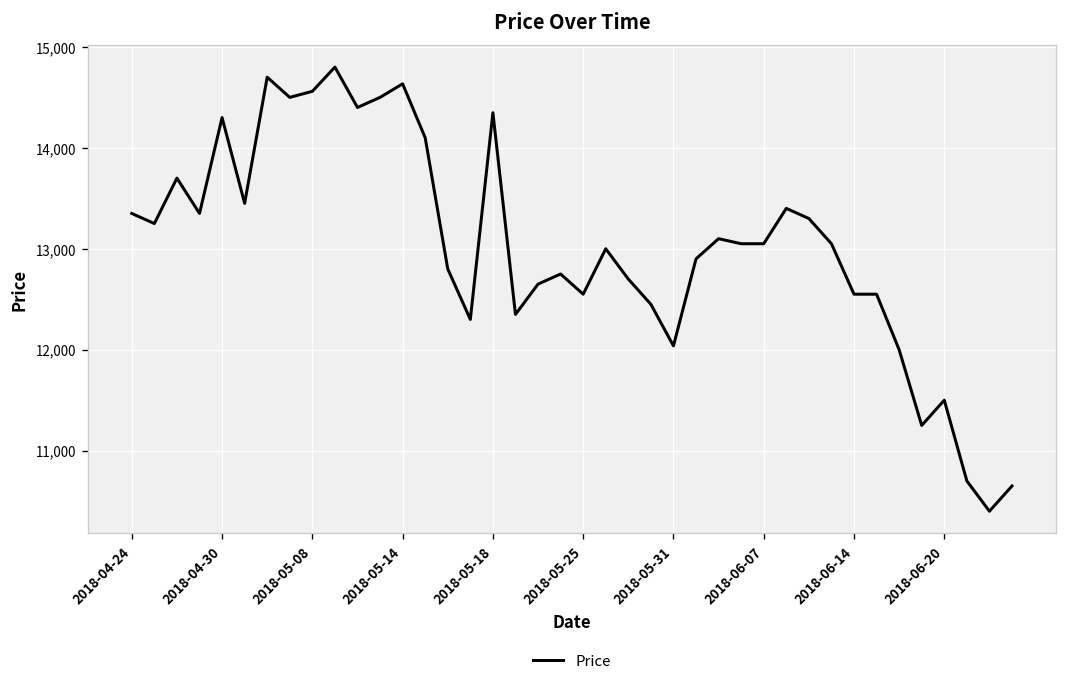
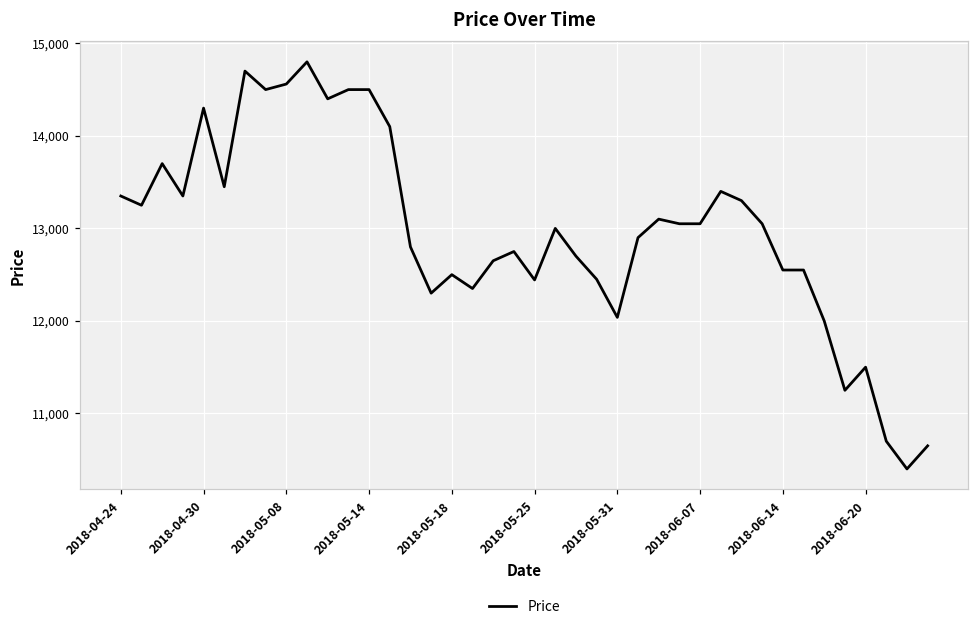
  {
    "2018-04-24": "13,400",
    "2018-04-30": "14,300",
    "2018-05-08": "14,600",
-   "2018-05-14": "14,600",
-   "2018-05-18": "14,300",
-   "2018-05-25": "12,600",
+   "2018-05-14": "14,500",
+   "2018-05-18": "12,500",
+   "2018-05-25": "12,400",
    "2018-05-31": "12,000",
    "2018-06-07": "13,100",
    "2018-06-14": "12,600",
    "2018-06-20": "11,500"
  }
